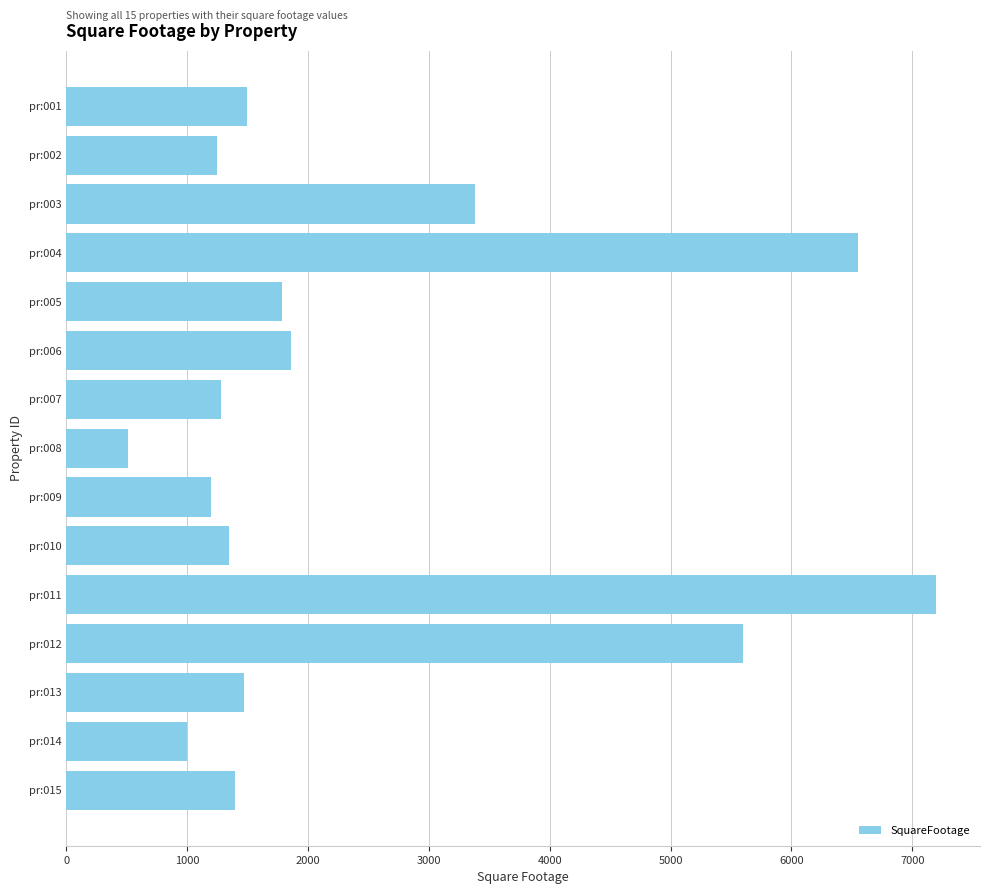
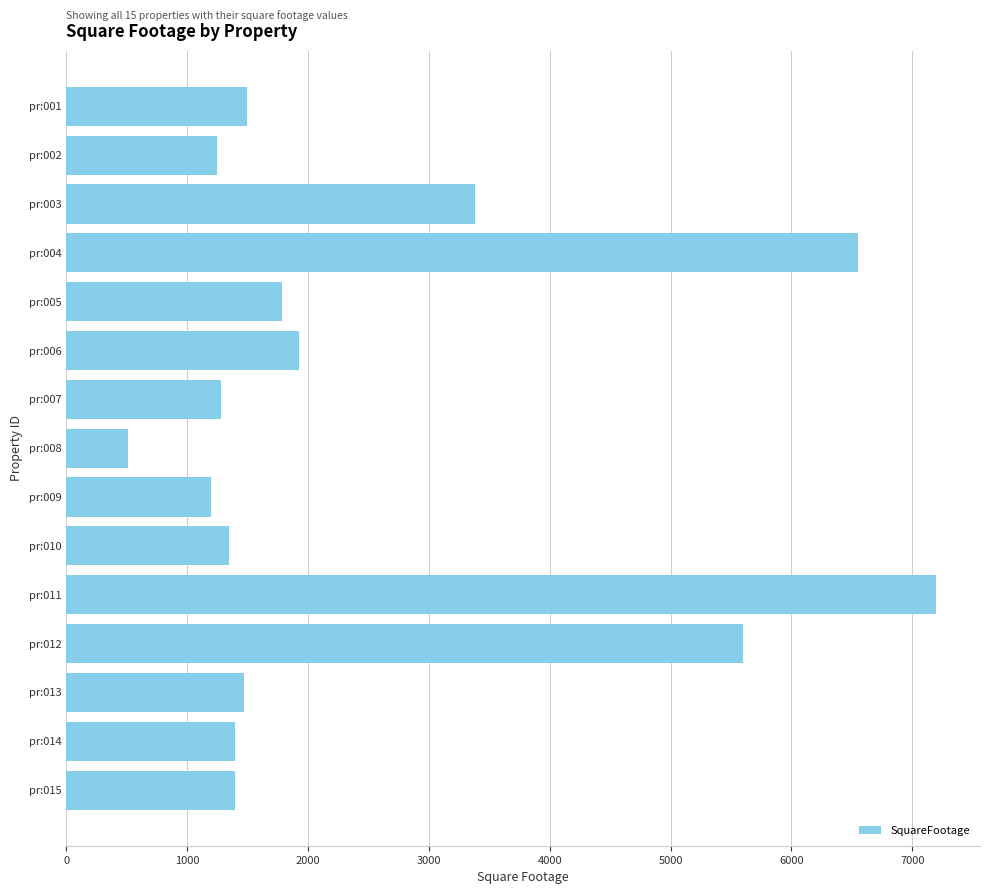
  {
    "pr:001": 1500,
    "pr:002": 1240,
    "pr:003": 3380,
    "pr:004": 6550,
    "pr:005": 1790,
-   "pr:006": 1860,
+   "pr:006": 1930,
    "pr:007": 1280,
    "pr:008": 510,
    "pr:009": 1200,
    "pr:010": 1350,
    "pr:011": 7200,
    "pr:012": 5600,
    "pr:013": 1470,
-   "pr:014": 1000,
+   "pr:014": 1400,
    "pr:015": 1400
  }
